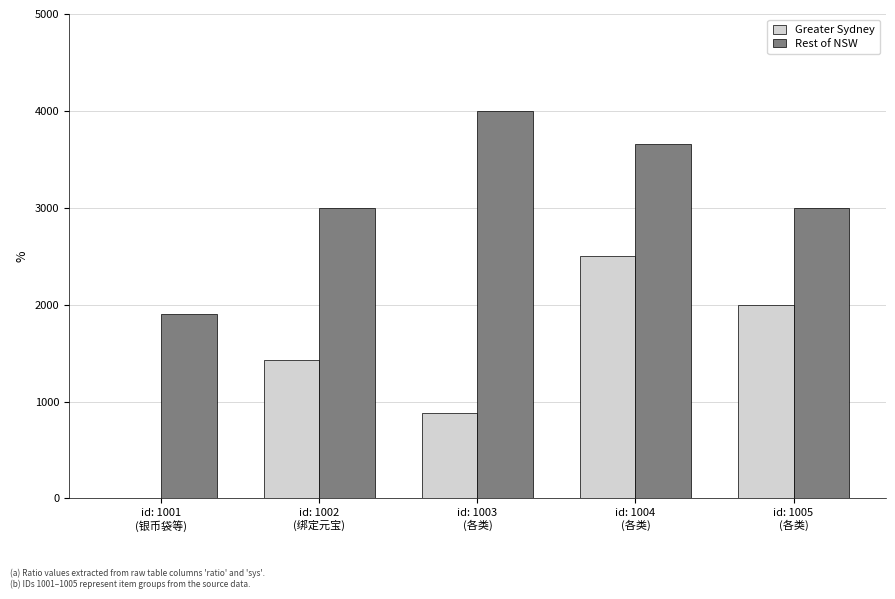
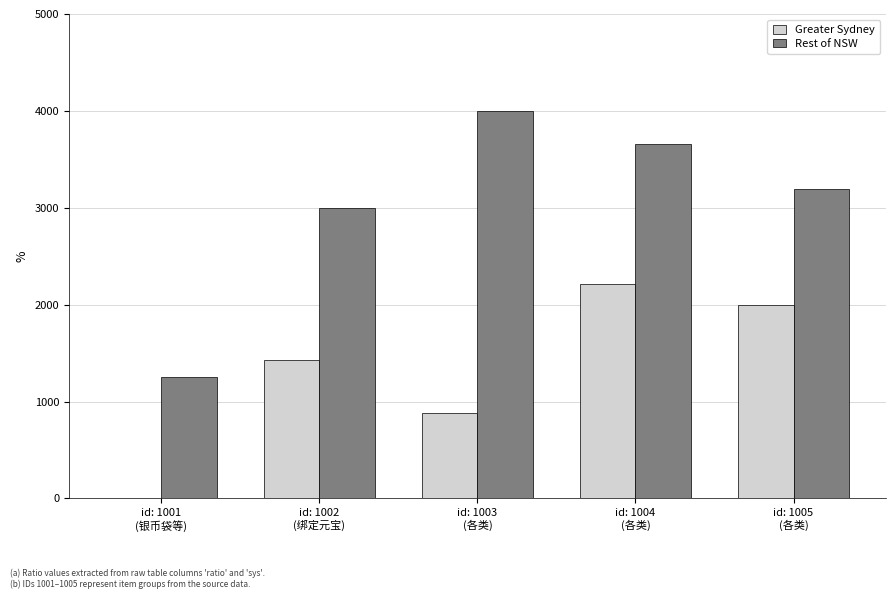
  {
    "Greater Sydney": {
      "id: 1001 (银币袋等)": 0,
      "id: 1002 (绑定元宝)": 1400,
      "id: 1003 (各类)": 900,
-     "id: 1004 (各类)": 2500,
+     "id: 1004 (各类)": 2200,
      "id: 1005 (各类)": 2000
    },
    "Rest of NSW": {
-     "id: 1001 (银币袋等)": 1900,
+     "id: 1001 (银币袋等)": 1300,
      "id: 1002 (绑定元宝)": 3000,
      "id: 1003 (各类)": 4000,
      "id: 1004 (各类)": 3700,
-     "id: 1005 (各类)": 3000
+     "id: 1005 (各类)": 3200
    }
  }
